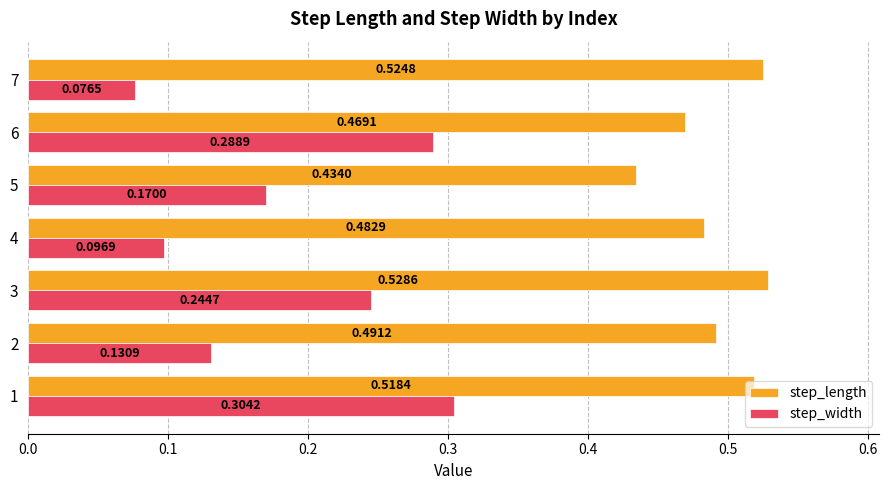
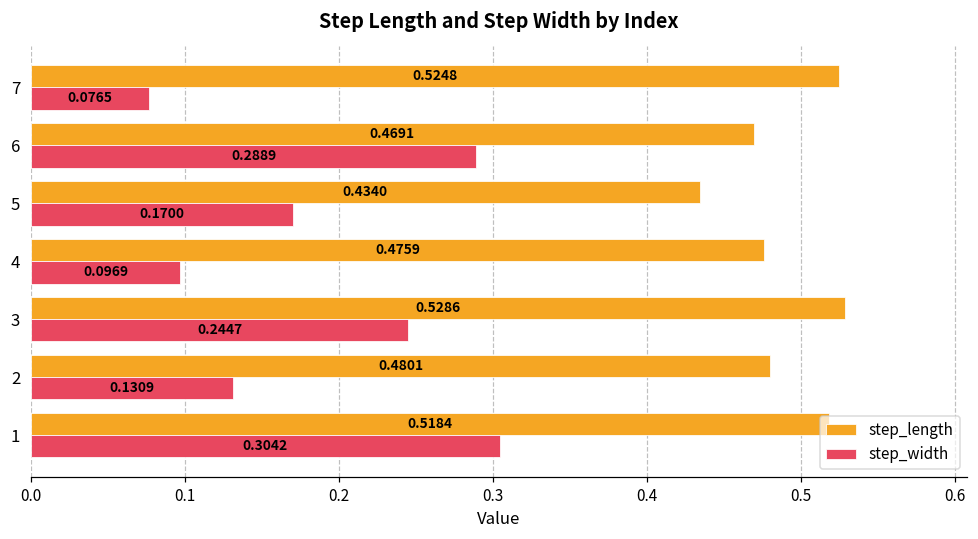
  {
    "step_length": {
      "7": 0.5248,
      "6": 0.4691,
      "5": 0.4340,
-     "4": 0.4829,
+     "4": 0.4759,
      "3": 0.5286,
-     "2": 0.4912
+     "2": 0.4801
    },
    "step_width": {
      "7": 0.0765,
      "6": 0.2889,
      "5": 0.1700,
      "4": 0.0969,
      "3": 0.2447,
      "2": 0.1309,
      "1": 0.3042
    }
  }
